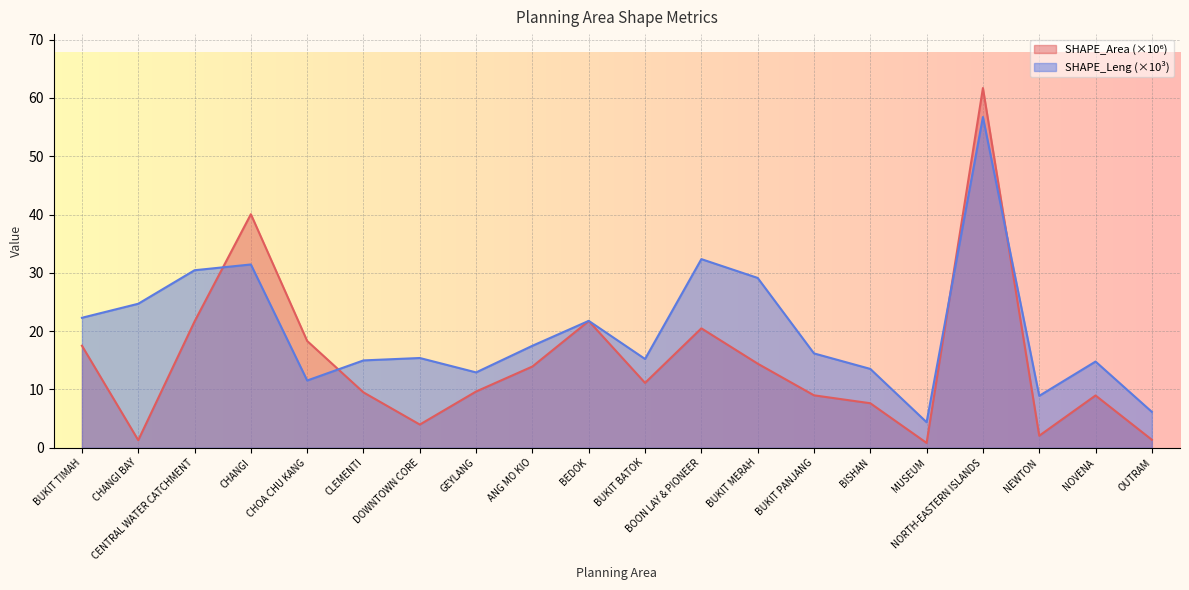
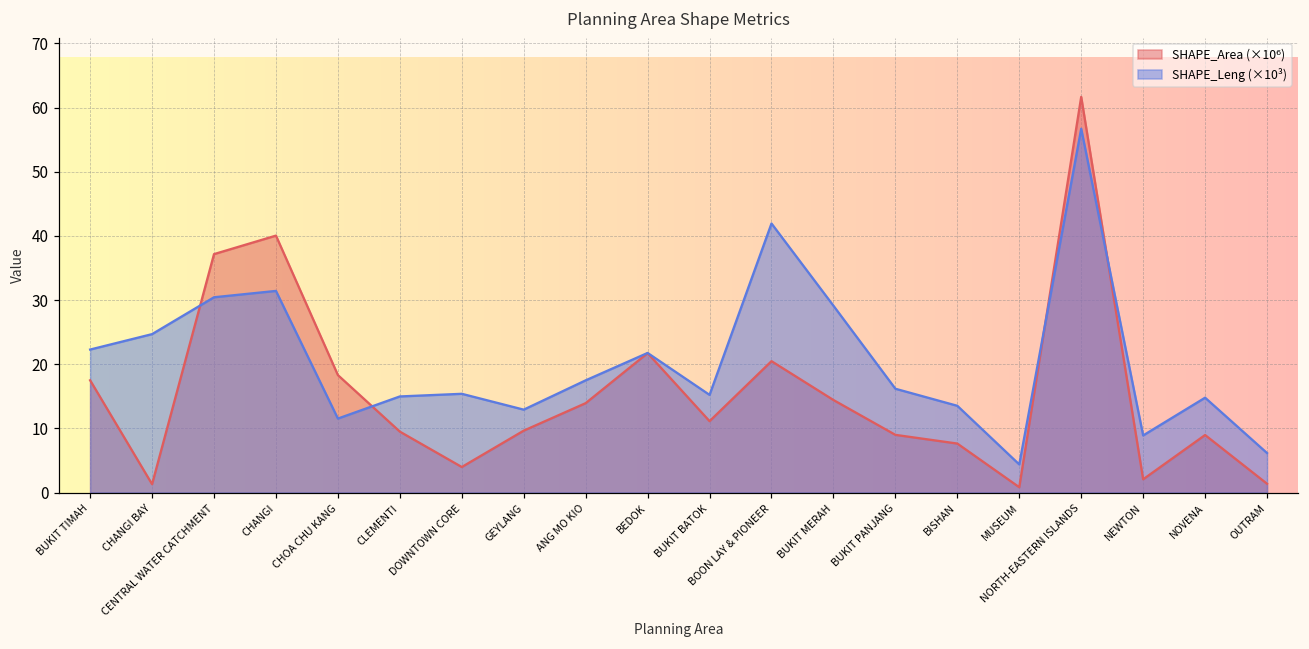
  {
    "SHAPE_Area (×10⁶)": {
      "BUKIT TIMAH": 18,
      "CHANGI BAY": 1,
-     "CENTRAL WATER CATCHMENT": 22,
+     "CENTRAL WATER CATCHMENT": 37,
      "CHANGI": 40,
      "CHOA CHU KANG": 18,
      "CLEMENTI": 9,
      "DOWNTOWN CORE": 4,
      "GEYLANG": 10,
      "ANG MO KIO": 14,
      "BUKIT BATOK": 11,
      "BOON LAY & PIONEER": 20,
      "BUKIT MERAH": 14,
      "BUKIT PANJANG": 9,
      "BISHAN": 8,
      "MUSEUM": 1,
      "NORTH-EASTERN ISLANDS": 62,
      "NEWTON": 2,
      "NOVENA": 9,
      "OUTRAM": 1
    },
    "SHAPE_Leng (×10³)": {
      "BUKIT TIMAH": 22,
      "CHANGI BAY": 25,
      "CENTRAL WATER CATCHMENT": 30,
      "CHANGI": 31,
      "CHOA CHU KANG": 12,
      "CLEMENTI": 15,
      "DOWNTOWN CORE": 15,
      "GEYLANG": 13,
      "ANG MO KIO": 17,
      "BUKIT BATOK": 15,
-     "BOON LAY & PIONEER": 32,
+     "BOON LAY & PIONEER": 42,
      "BUKIT MERAH": 29,
      "BUKIT PANJANG": 16,
      "BISHAN": 14,
      "MUSEUM": 4,
      "NORTH-EASTERN ISLANDS": 57,
      "NEWTON": 9,
      "NOVENA": 15,
      "OUTRAM": 6
    }
  }
